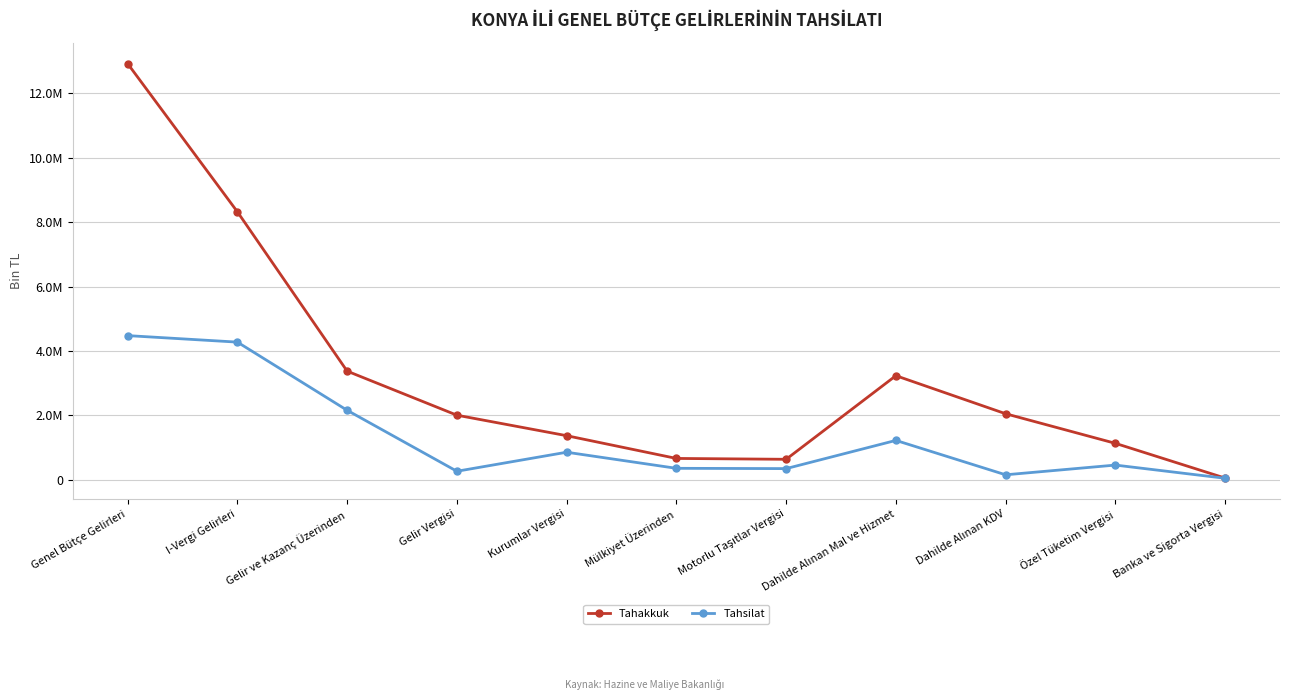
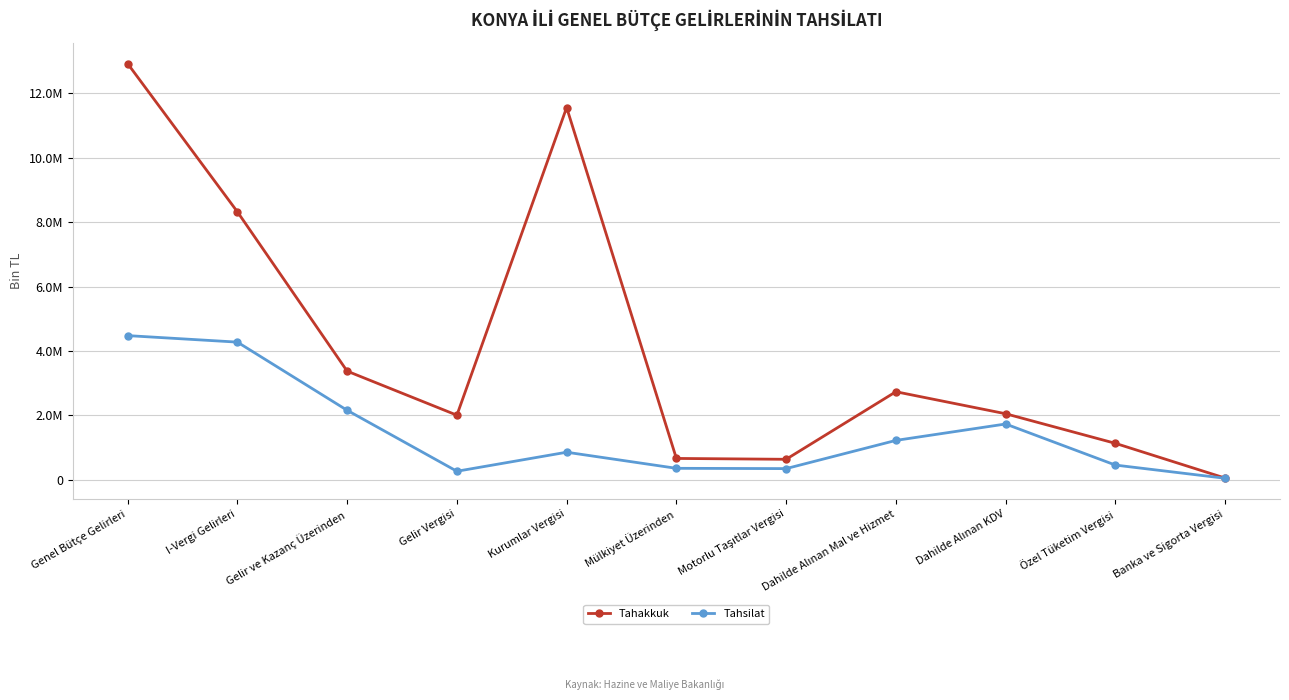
  {
    "Tahakkuk": {
      "Genel Bütçe Gelirleri": 12900000,
      "I-Vergi Gelirleri": 8300000,
      "Gelir ve Kazanç Üzerinden": 3400000,
      "Gelir Vergisi": 2000000,
-     "Kurumlar Vergisi": 1400000,
+     "Kurumlar Vergisi": 11600000,
      "Mülkiyet Üzerinden": 700000,
      "Motorlu Taşıtlar Vergisi": 600000,
-     "Dahilde Alınan Mal ve Hizmet": 3200000,
+     "Dahilde Alınan Mal ve Hizmet": 2700000,
      "Dahilde Alınan KDV": 2000000,
      "Özel Tüketim Vergisi": 1100000
    },
    "Tahsilat": {
      "Genel Bütçe Gelirleri": 4500000,
      "I-Vergi Gelirleri": 4300000,
      "Gelir ve Kazanç Üzerinden": 2200000,
      "Gelir Vergisi": 300000,
      "Kurumlar Vergisi": 900000,
      "Mülkiyet Üzerinden": 400000,
      "Motorlu Taşıtlar Vergisi": 300000,
      "Dahilde Alınan Mal ve Hizmet": 1200000,
-     "Dahilde Alınan KDV": 200000,
+     "Dahilde Alınan KDV": 1700000,
      "Özel Tüketim Vergisi": 500000
    }
  }
